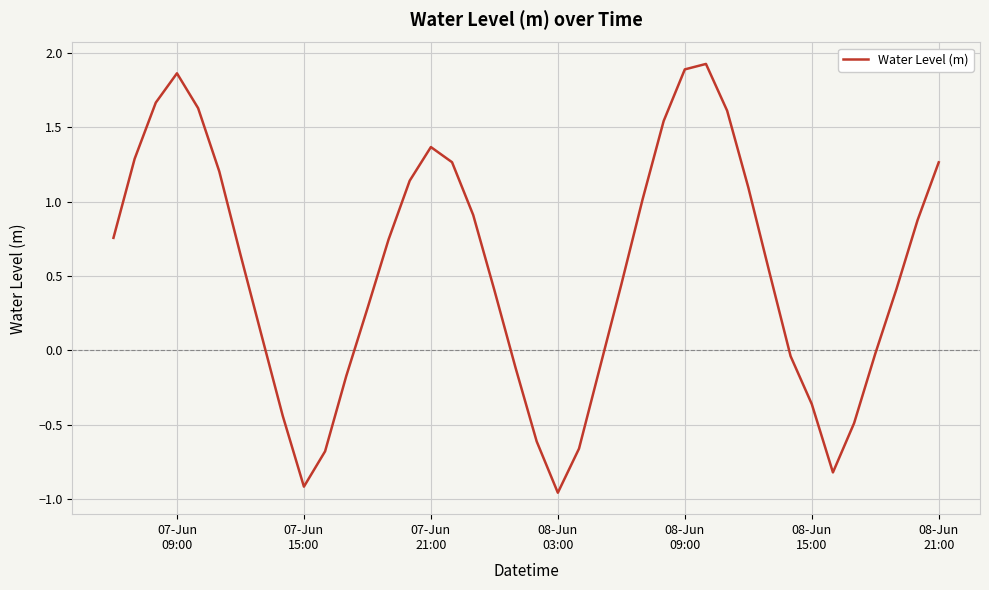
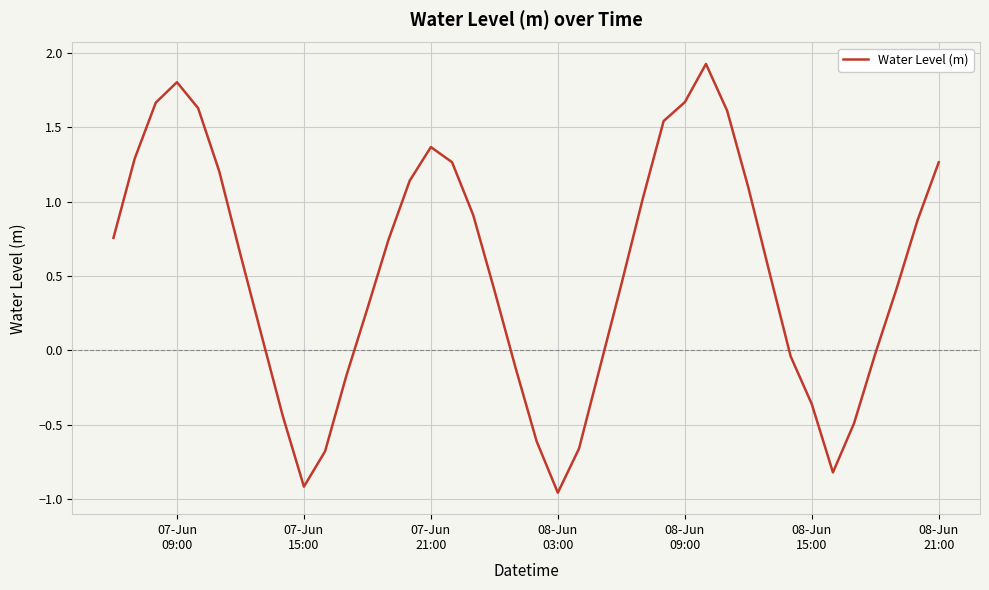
  {
-   "07-Jun 09:00": 1.86,
+   "07-Jun 09:00": 1.80,
    "07-Jun 15:00": -0.92,
    "07-Jun 21:00": 1.37,
    "08-Jun 03:00": -0.96,
-   "08-Jun 09:00": 1.89,
+   "08-Jun 09:00": 1.67,
    "08-Jun 15:00": -0.36,
    "08-Jun 21:00": 1.27
  }
